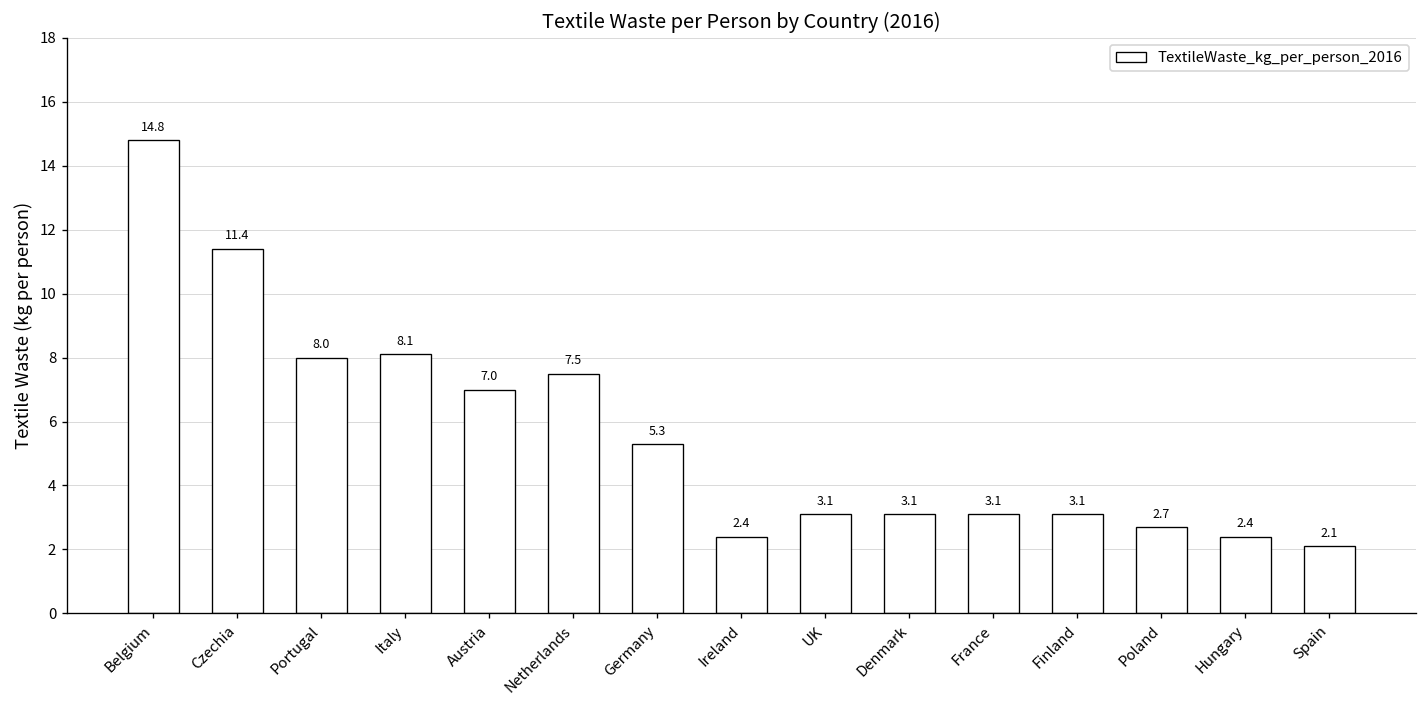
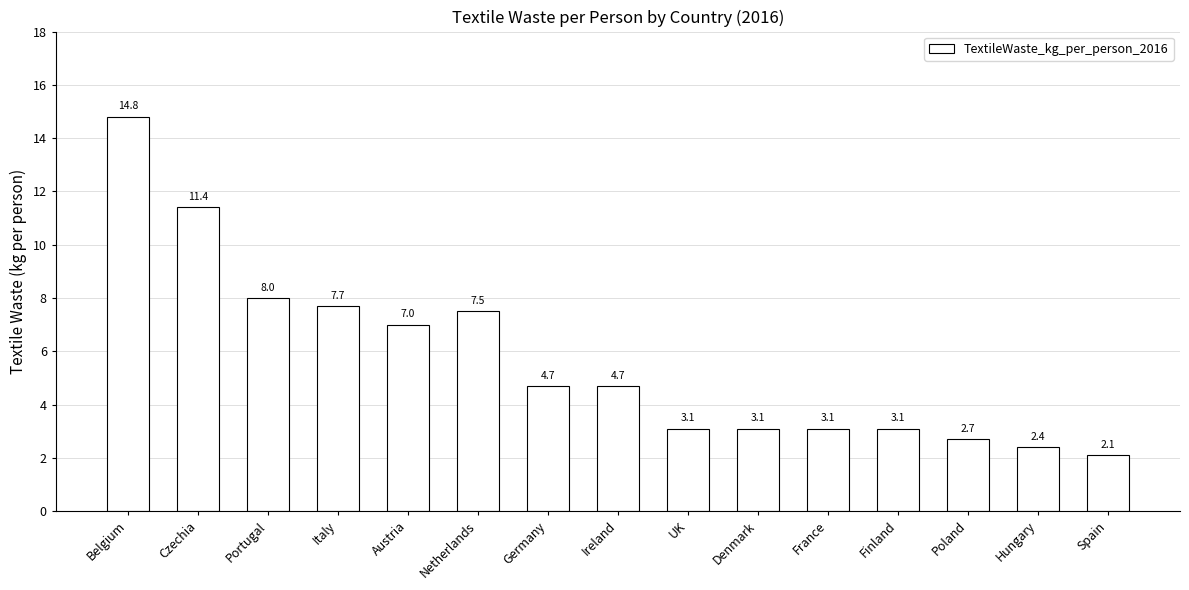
  {
    "Belgium": 14.8,
    "Czechia": 11.4,
    "Portugal": 8.0,
-   "Italy": 8.1,
+   "Italy": 7.7,
    "Austria": 7.0,
    "Netherlands": 7.5,
-   "Germany": 5.3,
-   "Ireland": 2.4,
+   "Germany": 4.7,
+   "Ireland": 4.7,
    "UK": 3.1,
    "Denmark": 3.1,
    "France": 3.1,
    "Finland": 3.1,
    "Poland": 2.7,
    "Hungary": 2.4,
    "Spain": 2.1
  }
